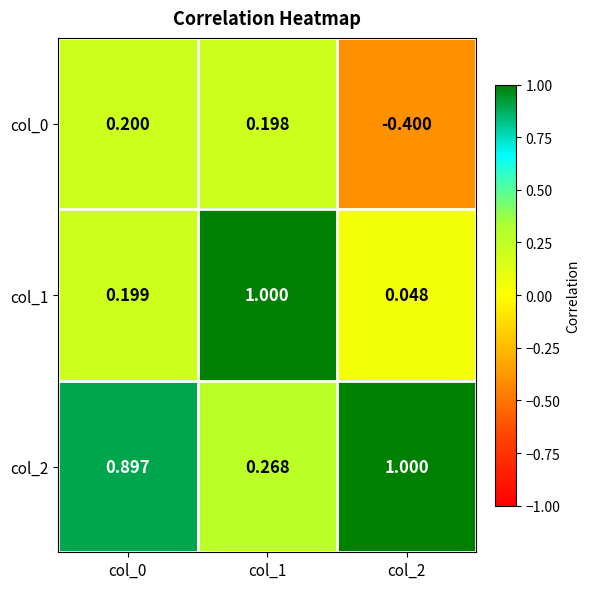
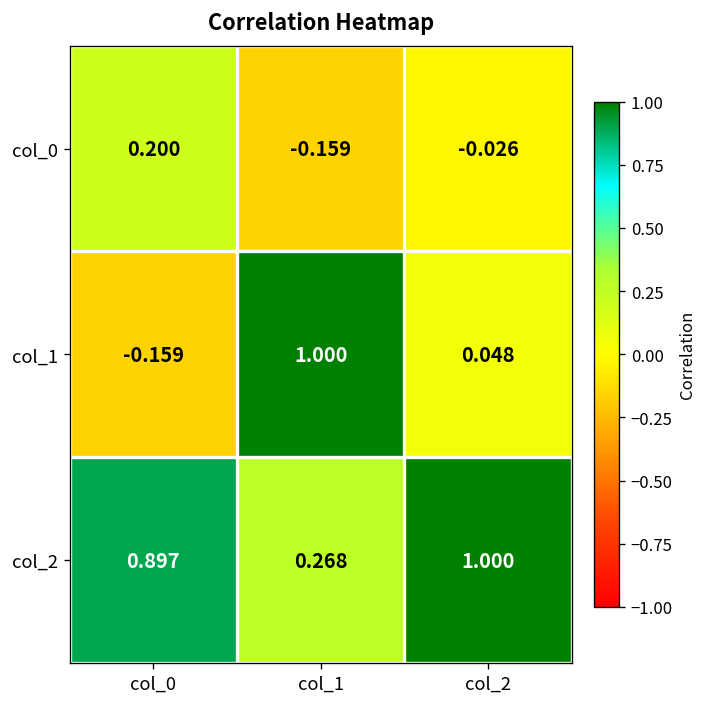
  {
    "col_0": {
      "col_0": 0.200,
-     "col_1": 0.198,
-     "col_2": -0.400
+     "col_1": -0.159,
+     "col_2": -0.026
    },
    "col_1": {
-     "col_0": 0.199,
+     "col_0": -0.159,
      "col_1": 1.000,
      "col_2": 0.048
    },
    "col_2": {
      "col_0": 0.897,
      "col_1": 0.268,
      "col_2": 1.000
    }
  }
